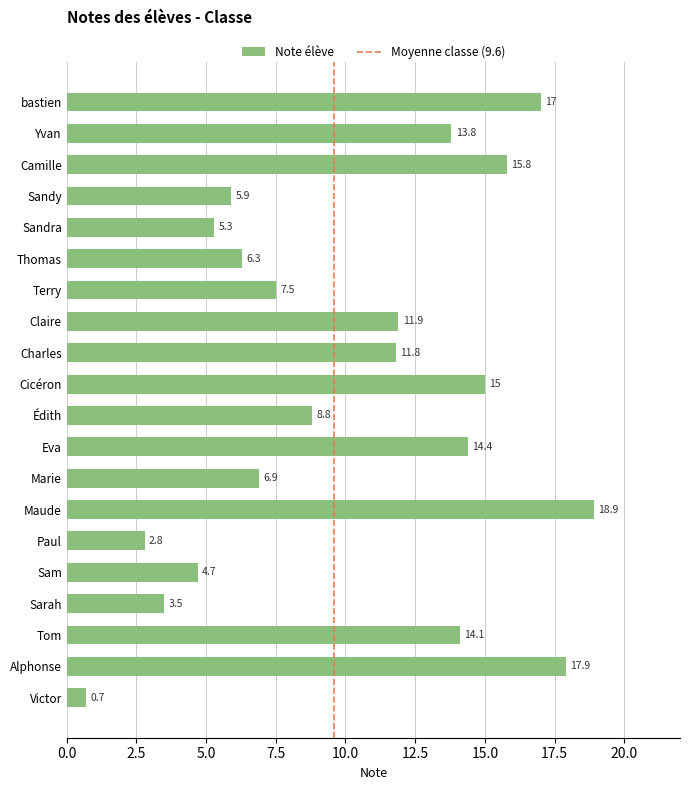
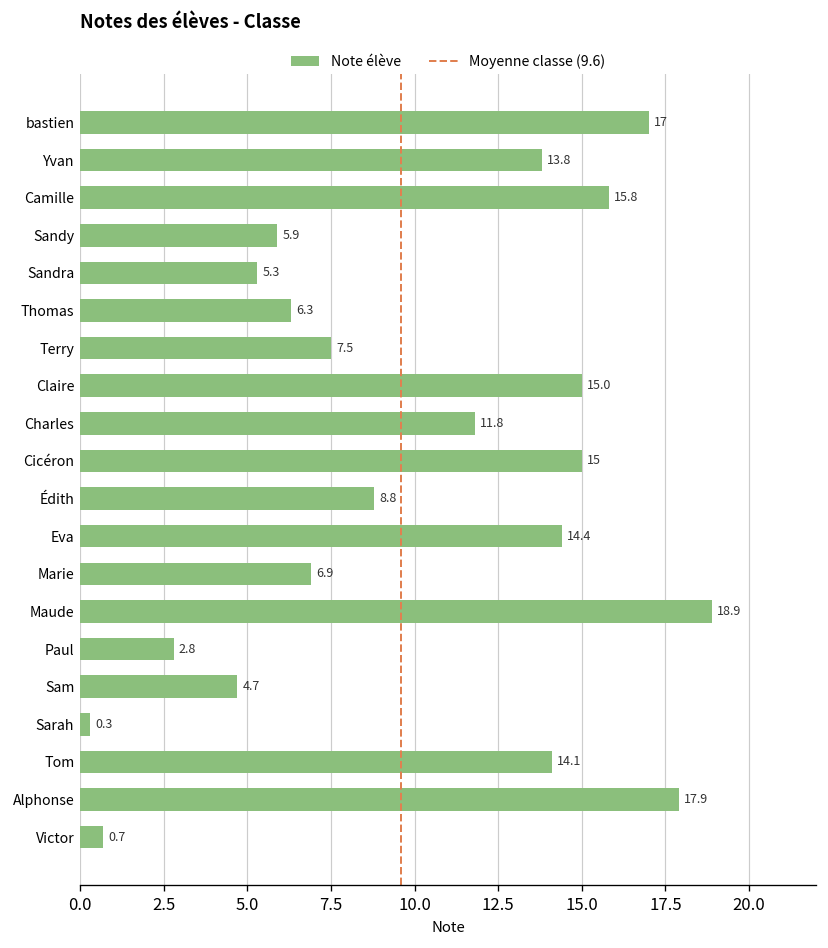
  {
    "bastien": 17,
    "Yvan": 13.8,
    "Camille": 15.8,
    "Sandy": 5.9,
    "Sandra": 5.3,
    "Thomas": 6.3,
    "Terry": 7.5,
-   "Claire": 11.9,
+   "Claire": 15.0,
    "Charles": 11.8,
    "Cicéron": 15,
    "Édith": 8.8,
    "Eva": 14.4,
    "Marie": 6.9,
    "Maude": 18.9,
    "Paul": 2.8,
    "Sam": 4.7,
-   "Sarah": 3.5,
+   "Sarah": 0.3,
    "Tom": 14.1,
    "Alphonse": 17.9,
    "Victor": 0.7
  }
